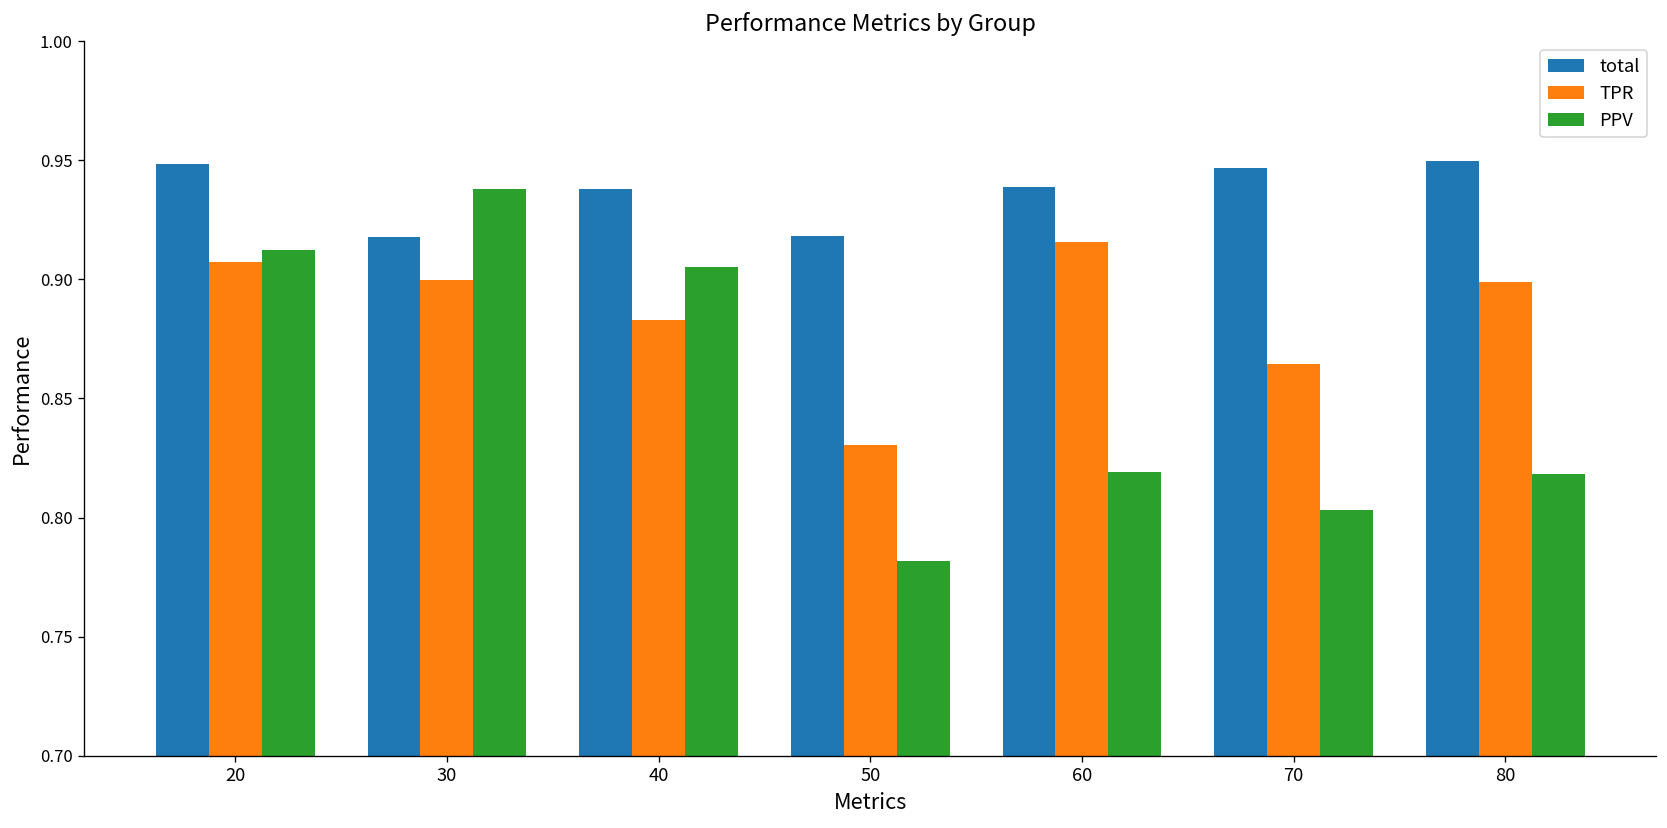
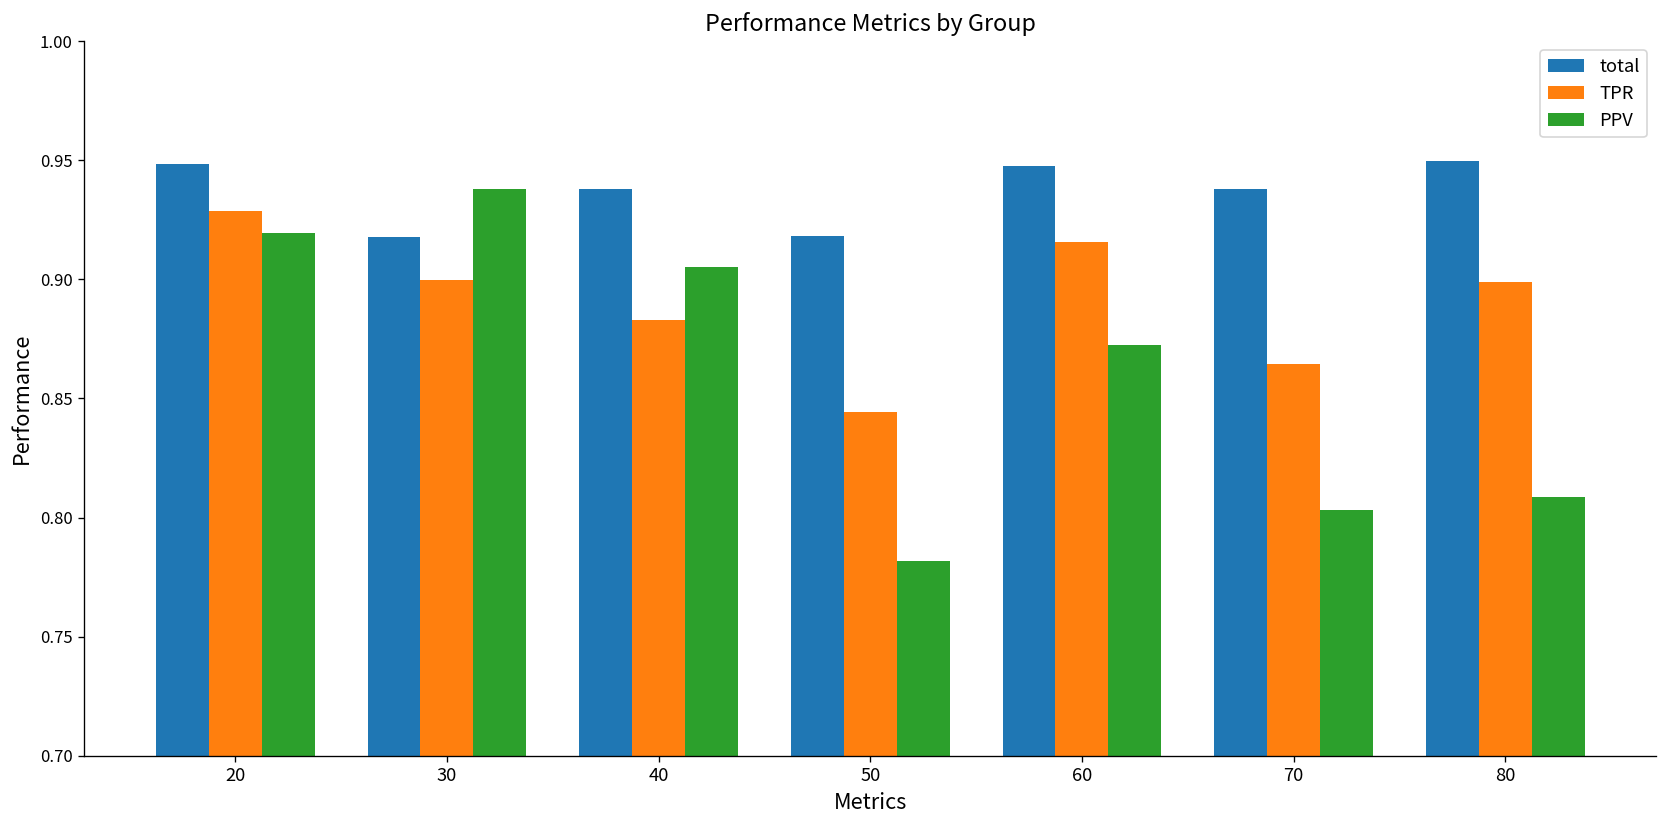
  {
    "total": {
      "20": 0.949,
      "30": 0.918,
      "40": 0.938,
      "50": 0.918,
-     "60": 0.939,
-     "70": 0.947,
+     "60": 0.948,
+     "70": 0.938,
      "80": 0.950
    },
    "TPR": {
-     "20": 0.907,
+     "20": 0.929,
      "30": 0.900,
      "40": 0.883,
-     "50": 0.830,
+     "50": 0.844,
      "60": 0.916,
      "70": 0.864,
      "80": 0.899
    },
    "PPV": {
-     "20": 0.912,
+     "20": 0.919,
      "30": 0.938,
      "40": 0.905,
      "50": 0.782,
-     "60": 0.819,
+     "60": 0.872,
      "70": 0.803,
-     "80": 0.818
+     "80": 0.809
    }
  }
